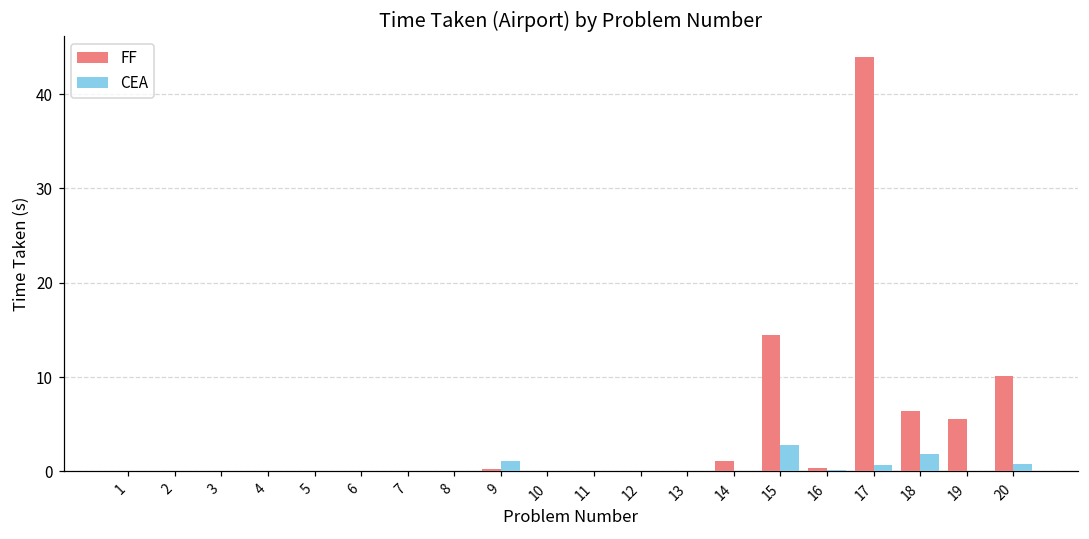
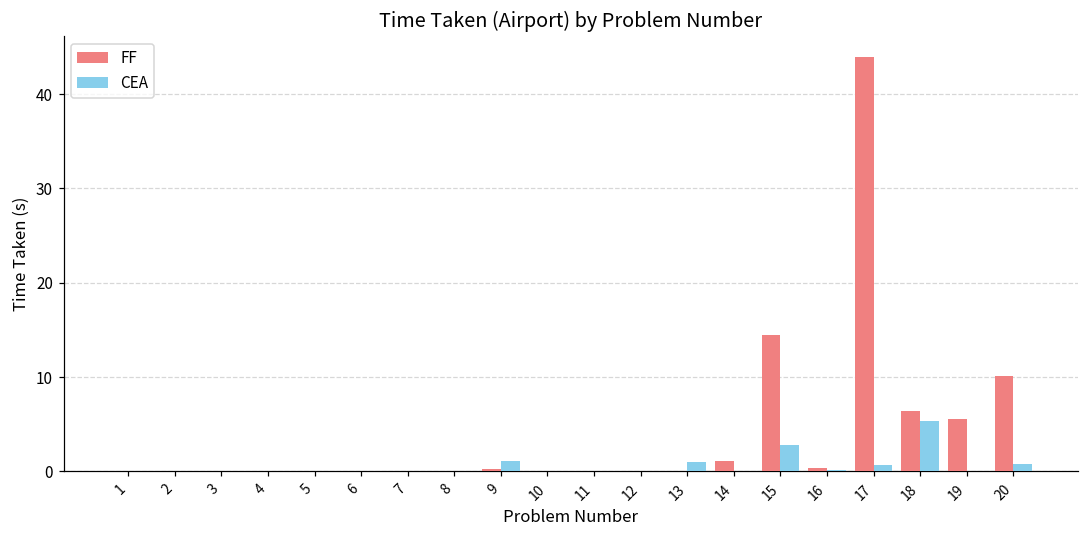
  {
    "FF": {
      "9": 0,
      "14": 1,
      "15": 14,
      "16": 0,
      "17": 44,
      "18": 6,
      "19": 6,
      "20": 10
    },
    "CEA": {
      "9": 1,
-     "13": 0,
+     "13": 1,
      "15": 3,
      "17": 1,
-     "18": 2,
+     "18": 5,
      "20": 1
    }
  }
